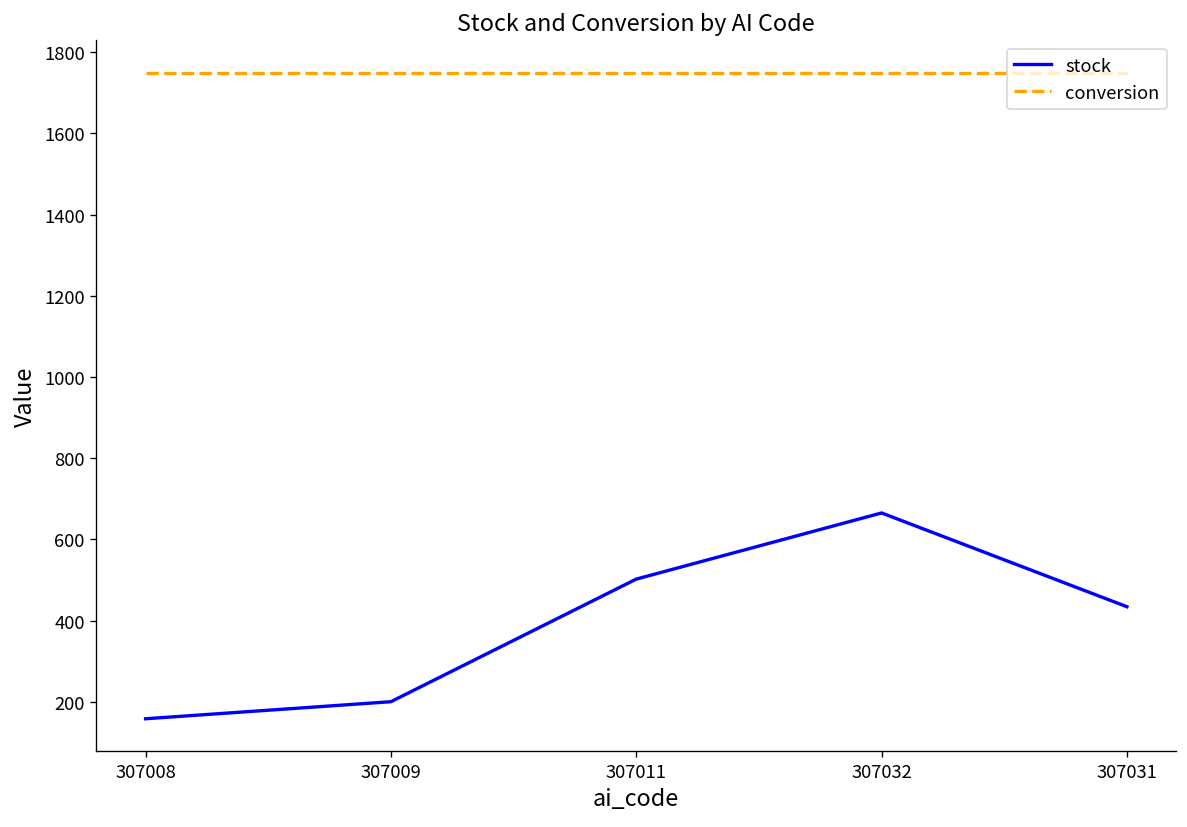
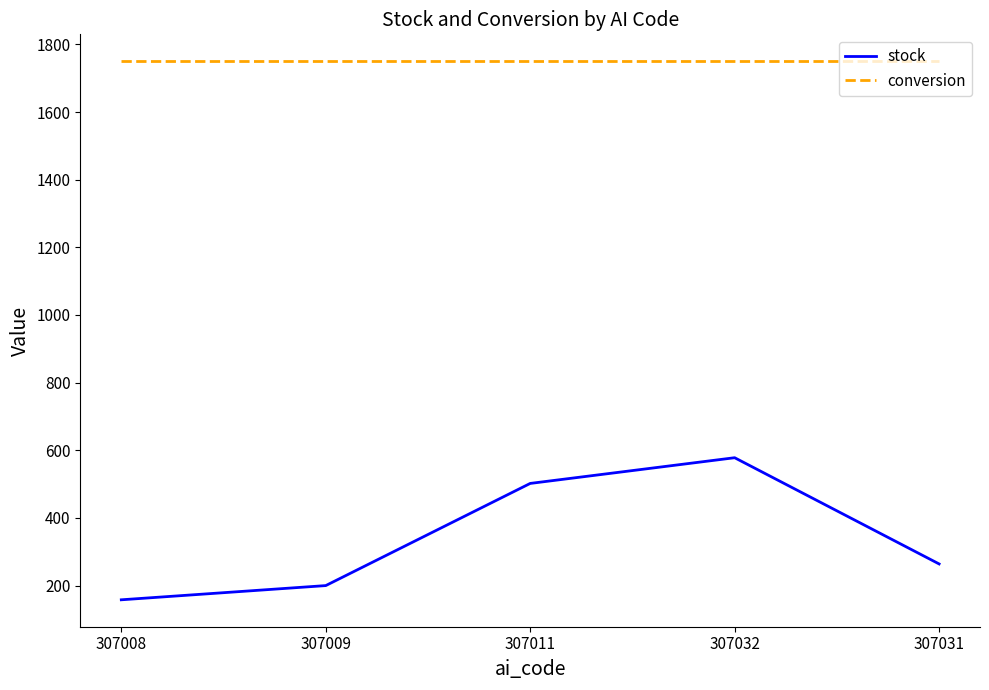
  {
    "stock": {
      "307008": 160,
      "307009": 200,
      "307011": 500,
-     "307032": 670,
-     "307031": 430
+     "307032": 580,
+     "307031": 260
    },
    "conversion": {
      "307008": 1750,
      "307009": 1750,
      "307011": 1750,
      "307032": 1750
    }
  }
